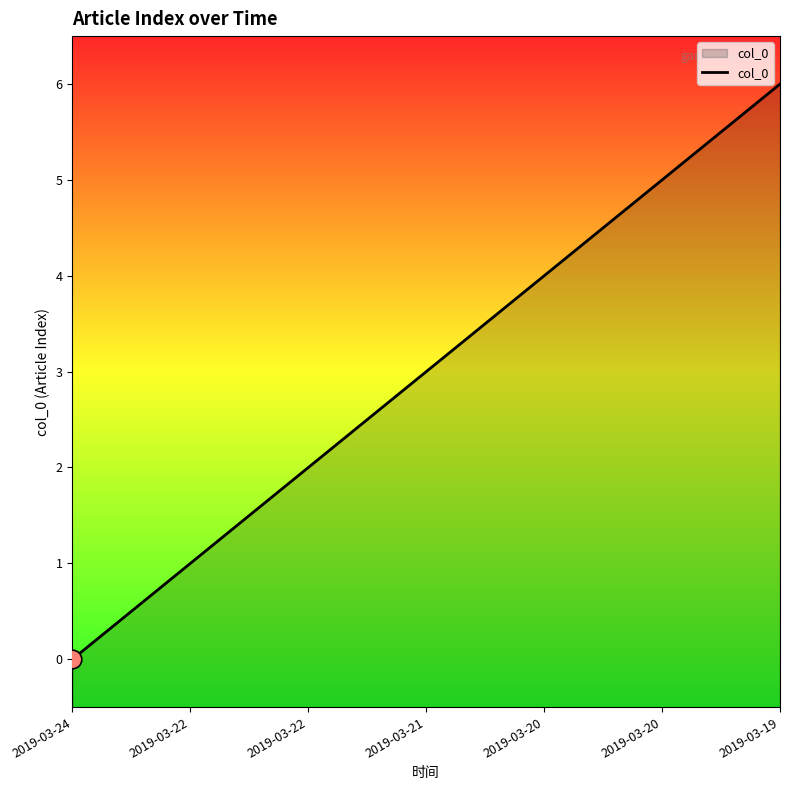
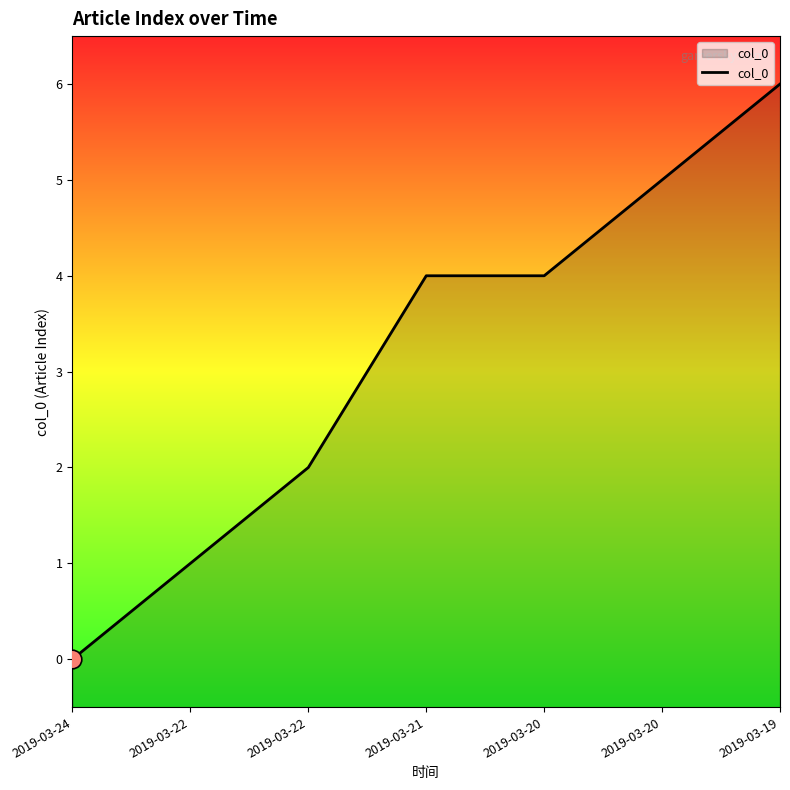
  {
    "col_0": {
-     "2019-03-21": 3,
+     "2019-03-21": 4,
      "2019-03-19": 6
    }
  }
